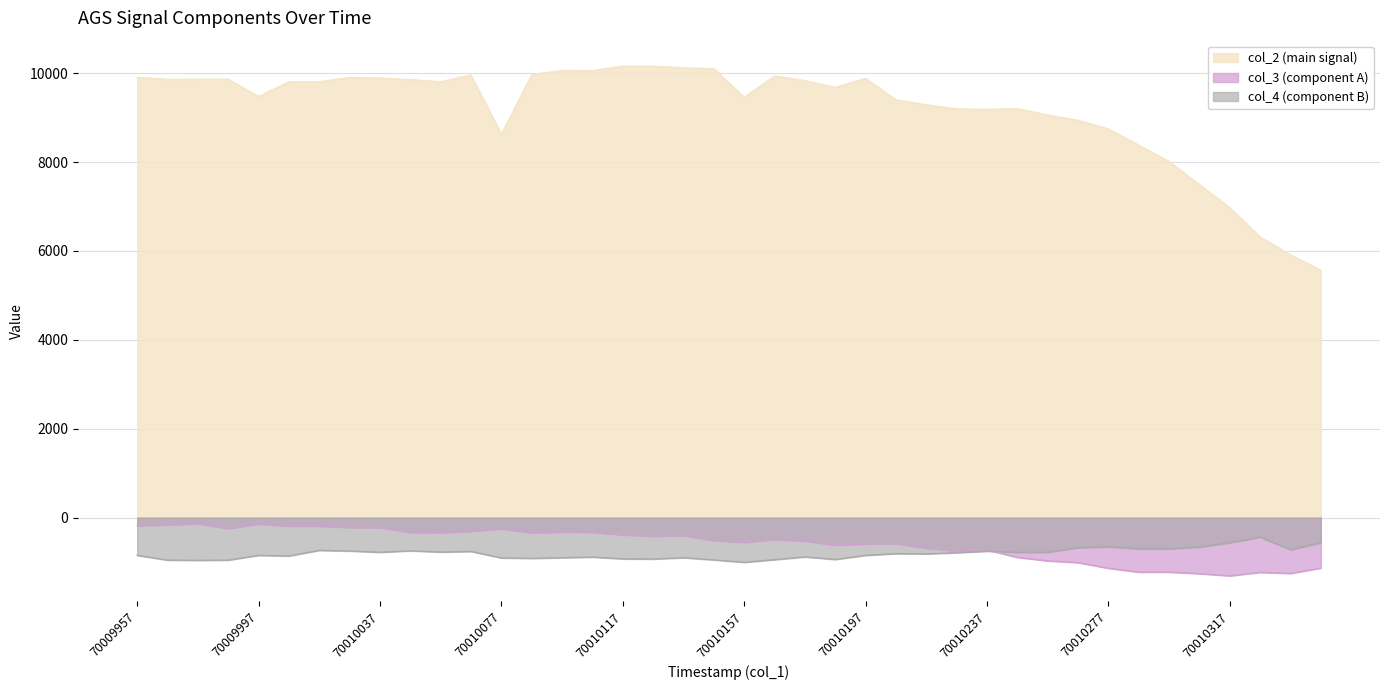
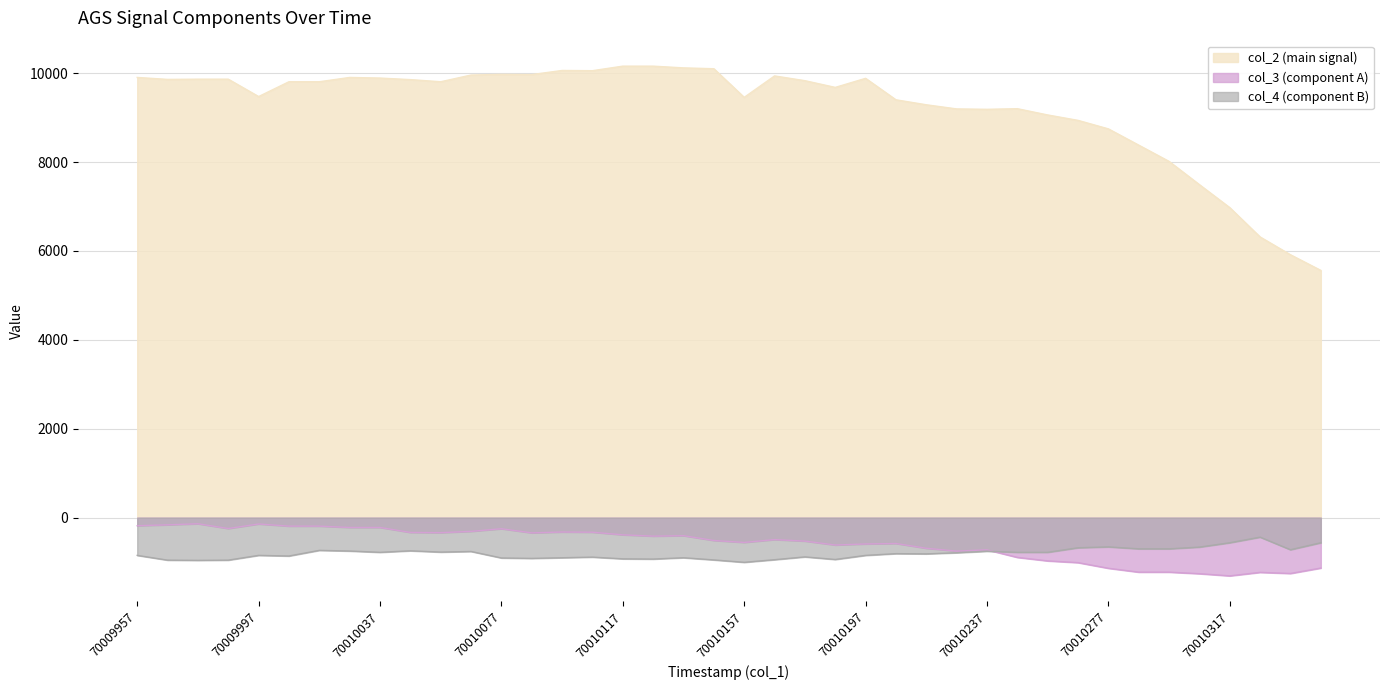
  {
    "col_2 (main signal)": {
      "70009957": 9900,
      "70009997": 9500,
      "70010037": 9900,
-     "70010077": 8600,
+     "70010077": 10000,
      "70010117": 10200,
      "70010157": 9500,
      "70010197": 9900,
      "70010237": 9200,
      "70010277": 8700,
      "70010317": 7000
    }
  }
